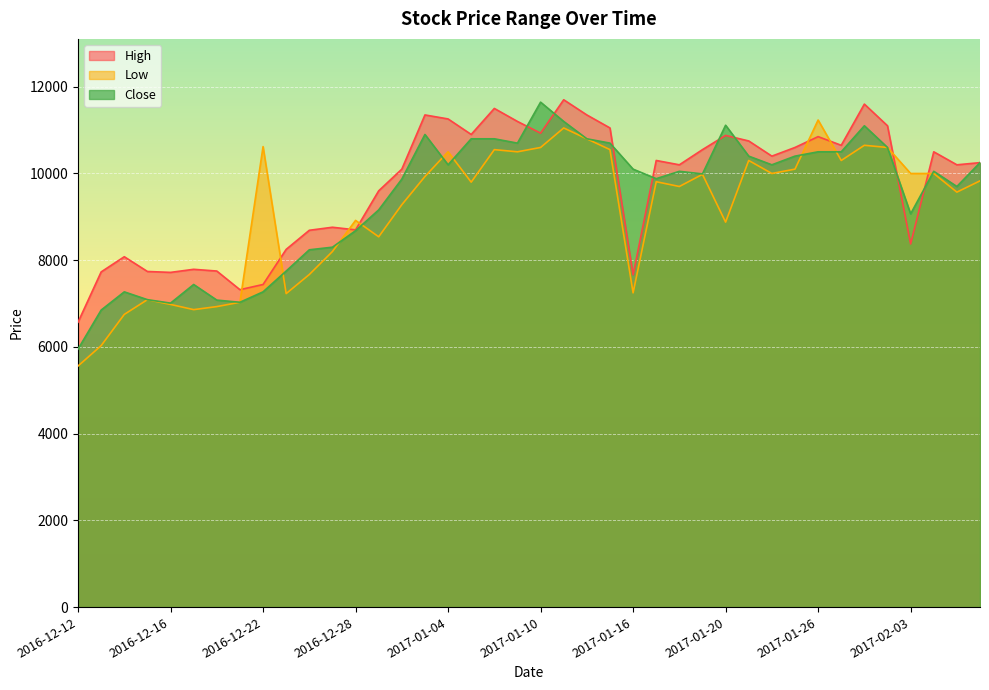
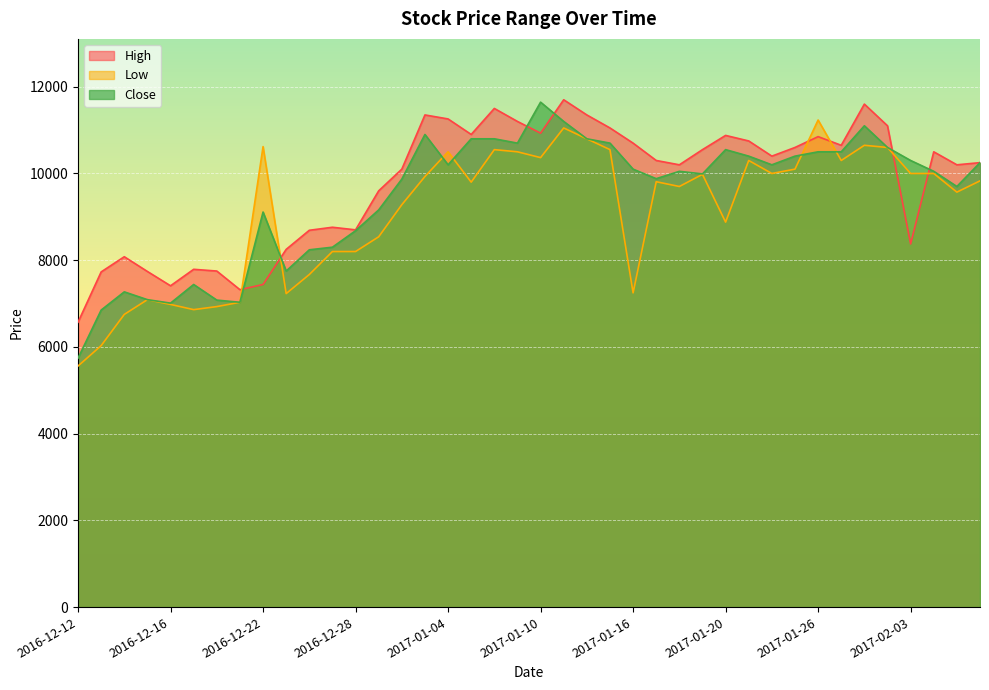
  {
    "High": {
      "2016-12-12": 6600,
-     "2016-12-16": 7700,
+     "2016-12-16": 7400,
      "2016-12-22": 7400,
      "2017-01-04": 11300,
      "2017-01-10": 10900,
-     "2017-01-16": 7700,
+     "2017-01-16": 10700,
      "2017-01-20": 10900,
      "2017-01-26": 10900,
      "2017-02-03": 8400
    },
    "Low": {
      "2016-12-12": 5600,
      "2016-12-22": 10600,
-     "2016-12-28": 8900,
+     "2016-12-28": 8200,
      "2017-01-04": 10500,
-     "2017-01-10": 10600,
+     "2017-01-10": 10400,
      "2017-01-16": 7200,
      "2017-01-20": 8900,
      "2017-01-26": 11200,
      "2017-02-03": 10000
    },
    "Close": {
-     "2016-12-12": 6000,
-     "2016-12-22": 7300,
+     "2016-12-12": 5700,
+     "2016-12-22": 9100,
      "2017-01-04": 10200,
      "2017-01-10": 11600,
      "2017-01-16": 10100,
-     "2017-01-20": 11100,
+     "2017-01-20": 10600,
      "2017-01-26": 10500,
-     "2017-02-03": 9100
+     "2017-02-03": 10300
    }
  }
